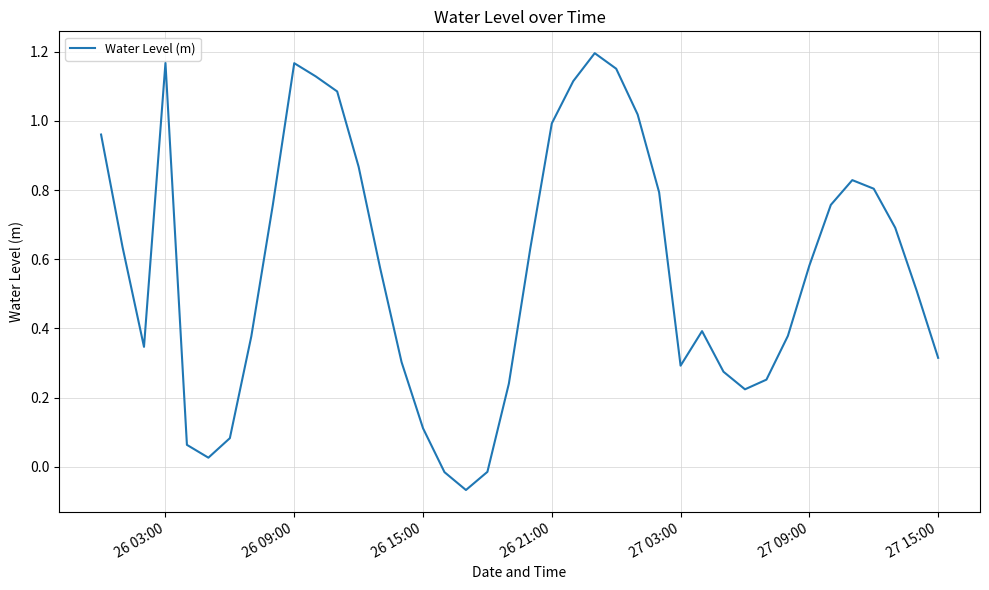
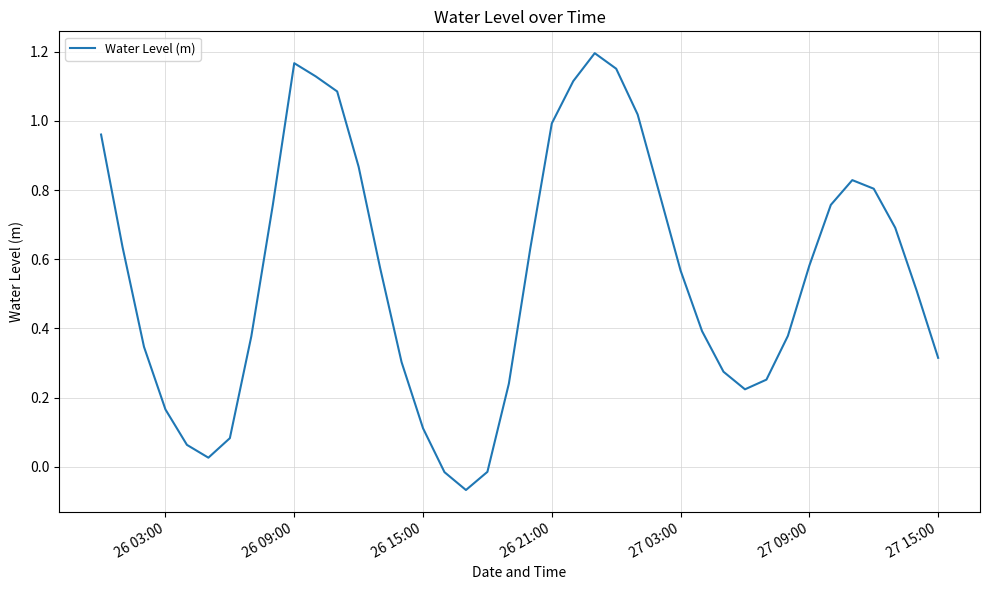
  {
-   "26 03:00": 1.17,
+   "26 03:00": 0.17,
    "26 09:00": 1.17,
    "26 15:00": 0.11,
    "26 21:00": 0.99,
-   "27 03:00": 0.29,
+   "27 03:00": 0.57,
    "27 09:00": 0.58,
    "27 15:00": 0.31
  }
